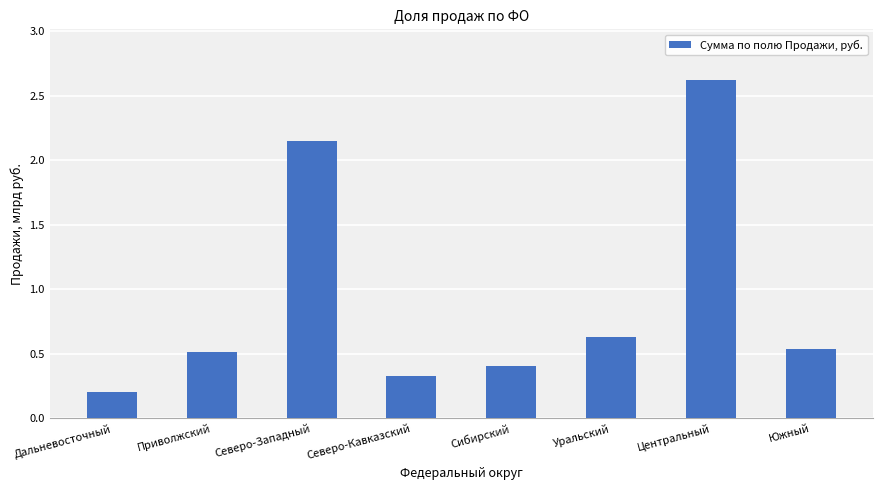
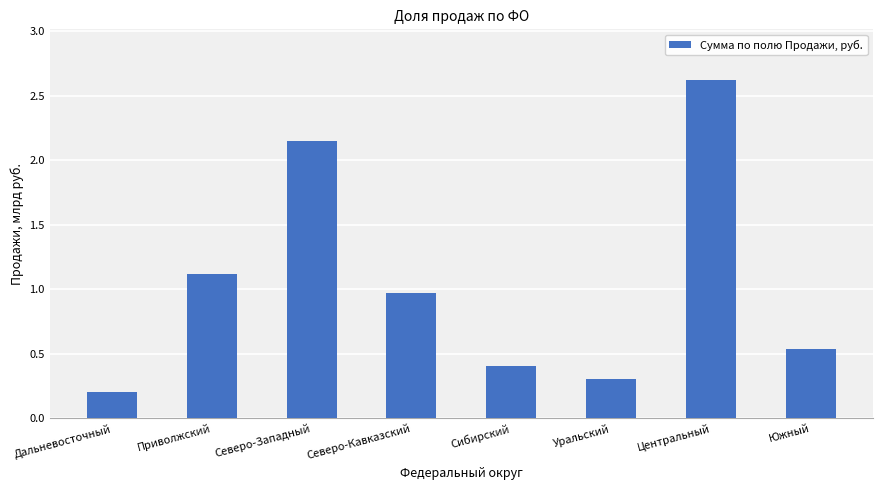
  {
    "Дальневосточный": 0.20,
-   "Приволжский": 0.51,
+   "Приволжский": 1.12,
    "Северо-Западный": 2.15,
-   "Северо-Кавказский": 0.33,
+   "Северо-Кавказский": 0.97,
    "Сибирский": 0.40,
-   "Уральский": 0.63,
+   "Уральский": 0.31,
    "Центральный": 2.62,
    "Южный": 0.54
  }
